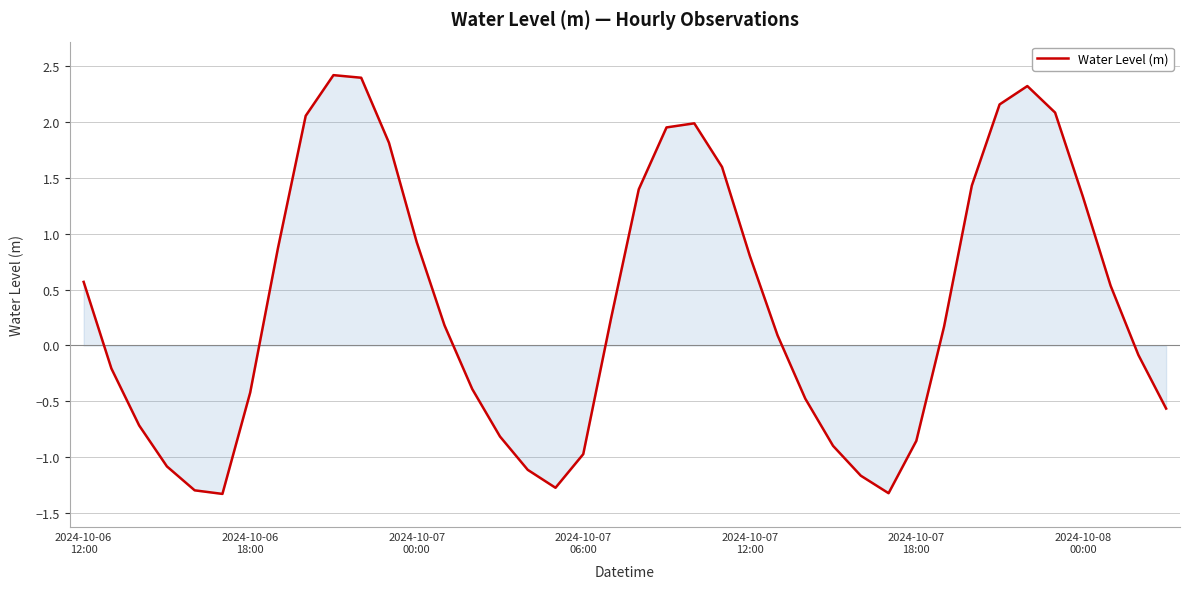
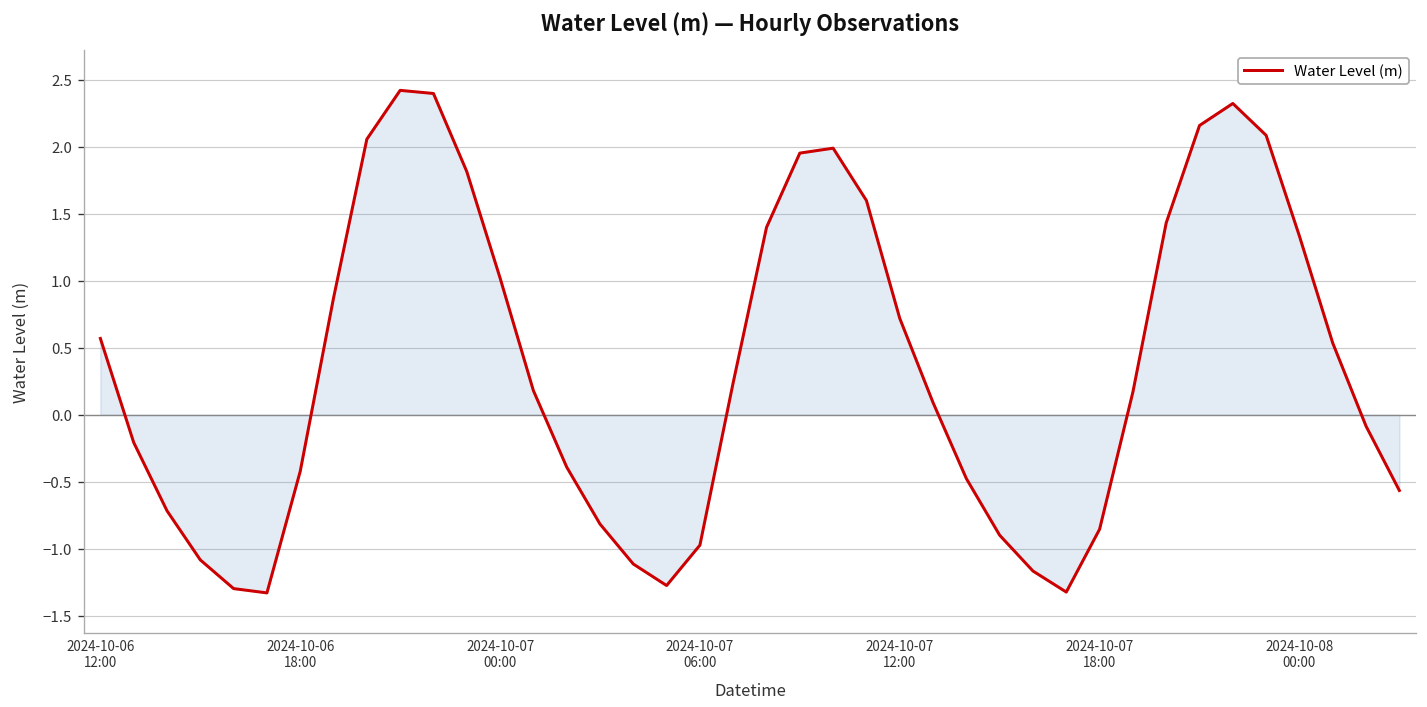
  {
    "Water Level (m)": {
      "2024-10-06 18:00": -0.42,
-     "2024-10-07 00:00": 0.92,
+     "2024-10-07 00:00": 1.02,
      "2024-10-07 06:00": -0.97,
-     "2024-10-07 12:00": 0.80,
+     "2024-10-07 12:00": 0.72,
      "2024-10-07 18:00": -0.85
    }
  }
